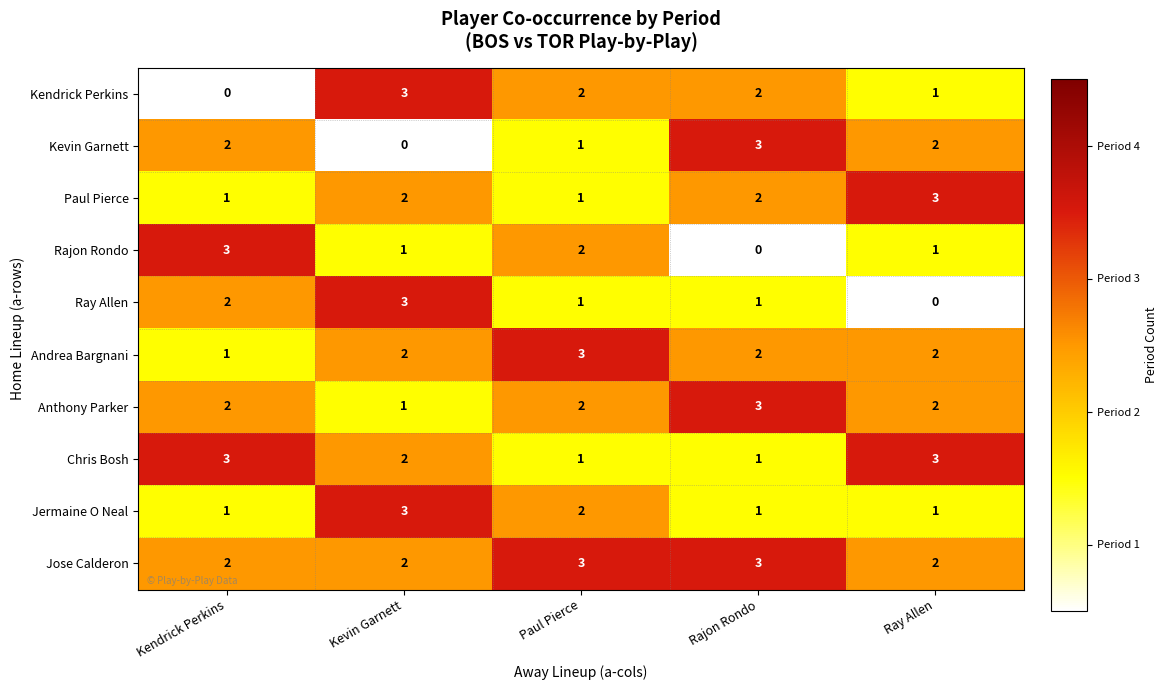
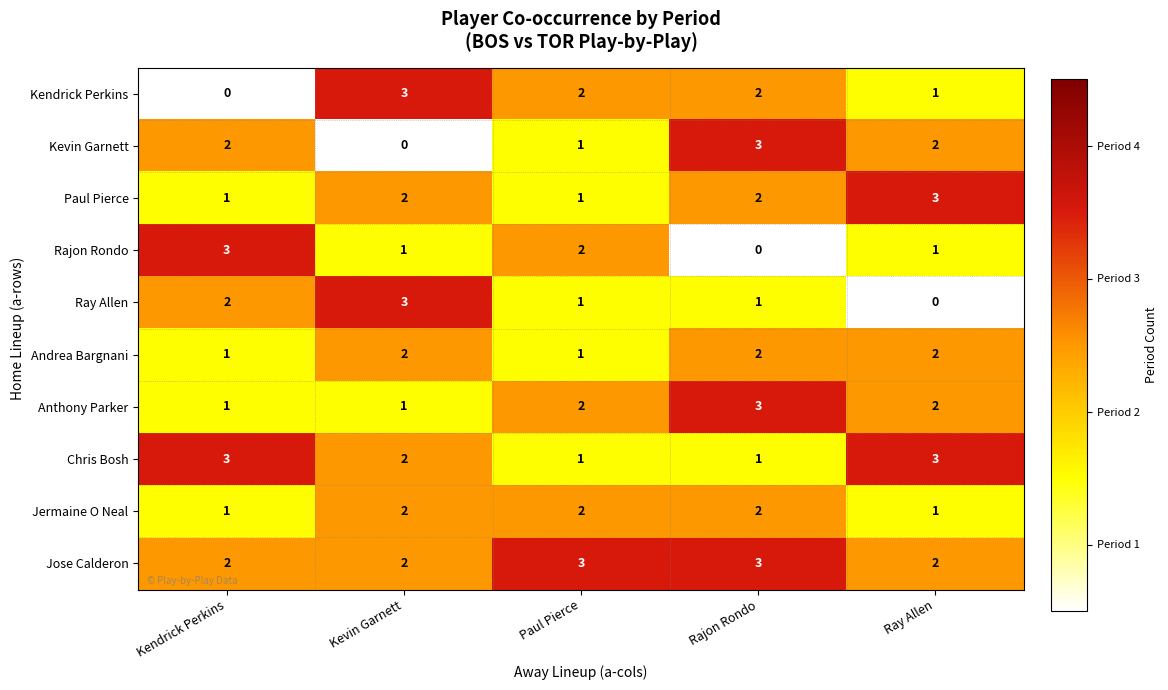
  {
    "Kendrick Perkins": {
      "Kendrick Perkins": 0,
      "Kevin Garnett": 3,
      "Paul Pierce": 2,
      "Rajon Rondo": 2,
      "Ray Allen": 1
    },
    "Kevin Garnett": {
      "Kendrick Perkins": 2,
      "Kevin Garnett": 0,
      "Paul Pierce": 1,
      "Rajon Rondo": 3,
      "Ray Allen": 2
    },
    "Paul Pierce": {
      "Kendrick Perkins": 1,
      "Kevin Garnett": 2,
      "Paul Pierce": 1,
      "Rajon Rondo": 2,
      "Ray Allen": 3
    },
    "Rajon Rondo": {
      "Kendrick Perkins": 3,
      "Kevin Garnett": 1,
      "Paul Pierce": 2,
      "Rajon Rondo": 0,
      "Ray Allen": 1
    },
    "Ray Allen": {
      "Kendrick Perkins": 2,
      "Kevin Garnett": 3,
      "Paul Pierce": 1,
      "Rajon Rondo": 1,
      "Ray Allen": 0
    },
    "Andrea Bargnani": {
      "Kendrick Perkins": 1,
      "Kevin Garnett": 2,
-     "Paul Pierce": 3,
+     "Paul Pierce": 1,
      "Rajon Rondo": 2,
      "Ray Allen": 2
    },
    "Anthony Parker": {
-     "Kendrick Perkins": 2,
+     "Kendrick Perkins": 1,
      "Kevin Garnett": 1,
      "Paul Pierce": 2,
      "Rajon Rondo": 3,
      "Ray Allen": 2
    },
    "Chris Bosh": {
      "Kendrick Perkins": 3,
      "Kevin Garnett": 2,
      "Paul Pierce": 1,
      "Rajon Rondo": 1,
      "Ray Allen": 3
    },
    "Jermaine O Neal": {
      "Kendrick Perkins": 1,
-     "Kevin Garnett": 3,
+     "Kevin Garnett": 2,
      "Paul Pierce": 2,
-     "Rajon Rondo": 1,
+     "Rajon Rondo": 2,
      "Ray Allen": 1
    },
    "Jose Calderon": {
      "Kevin Garnett": 2,
      "Paul Pierce": 3,
      "Rajon Rondo": 3,
      "Ray Allen": 2
    }
  }
